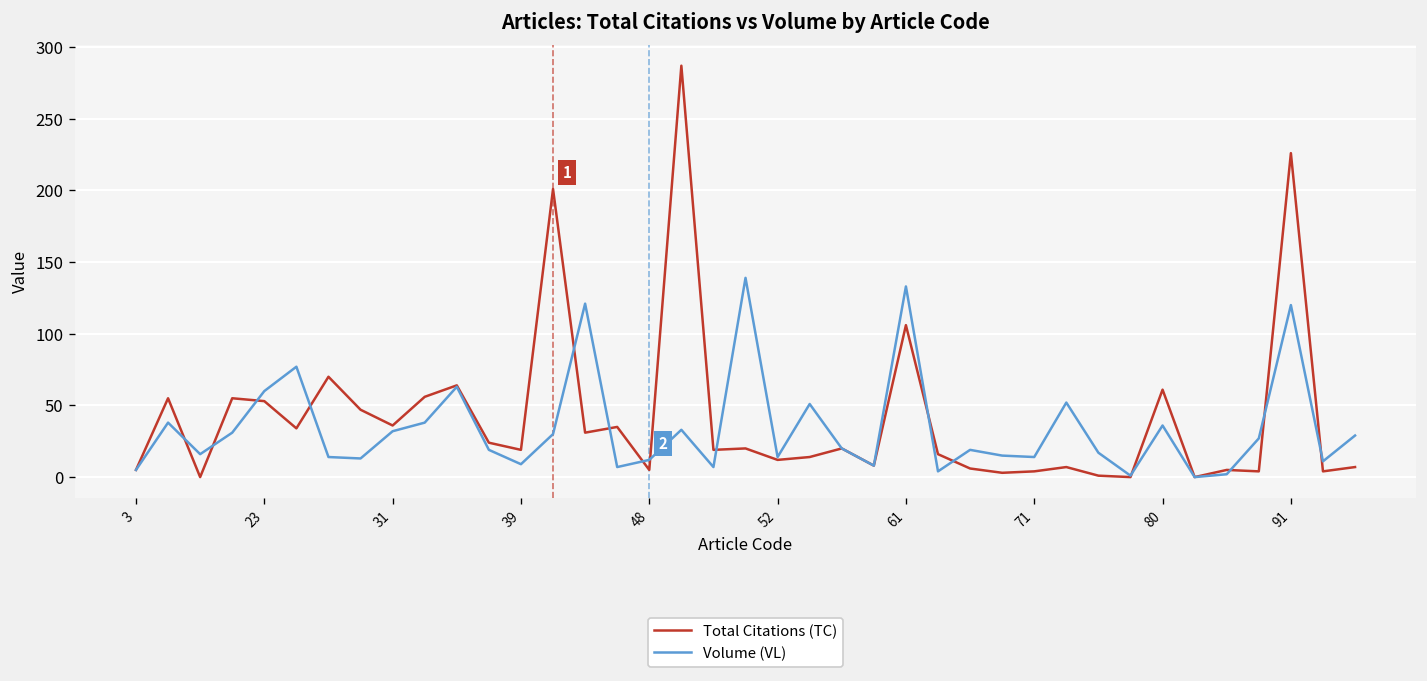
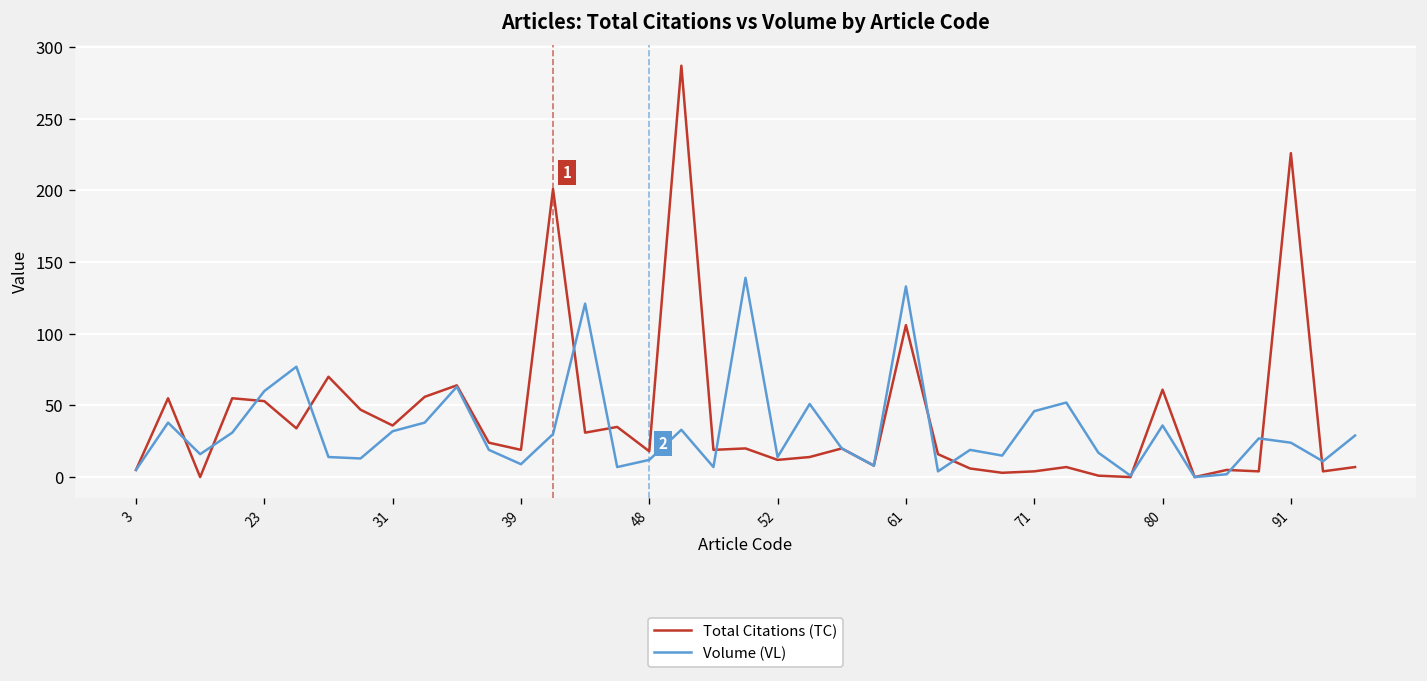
  {
    "Total Citations (TC)": {
      "39": 19,
-     "48": 5,
+     "48": 18,
      "61": 106,
      "71": 4,
      "80": 61,
      "91": 226
    },
    "Volume (VL)": {
      "39": 9,
      "61": 133,
-     "71": 14,
+     "71": 46,
      "80": 36,
-     "91": 120
+     "91": 24
    }
  }
